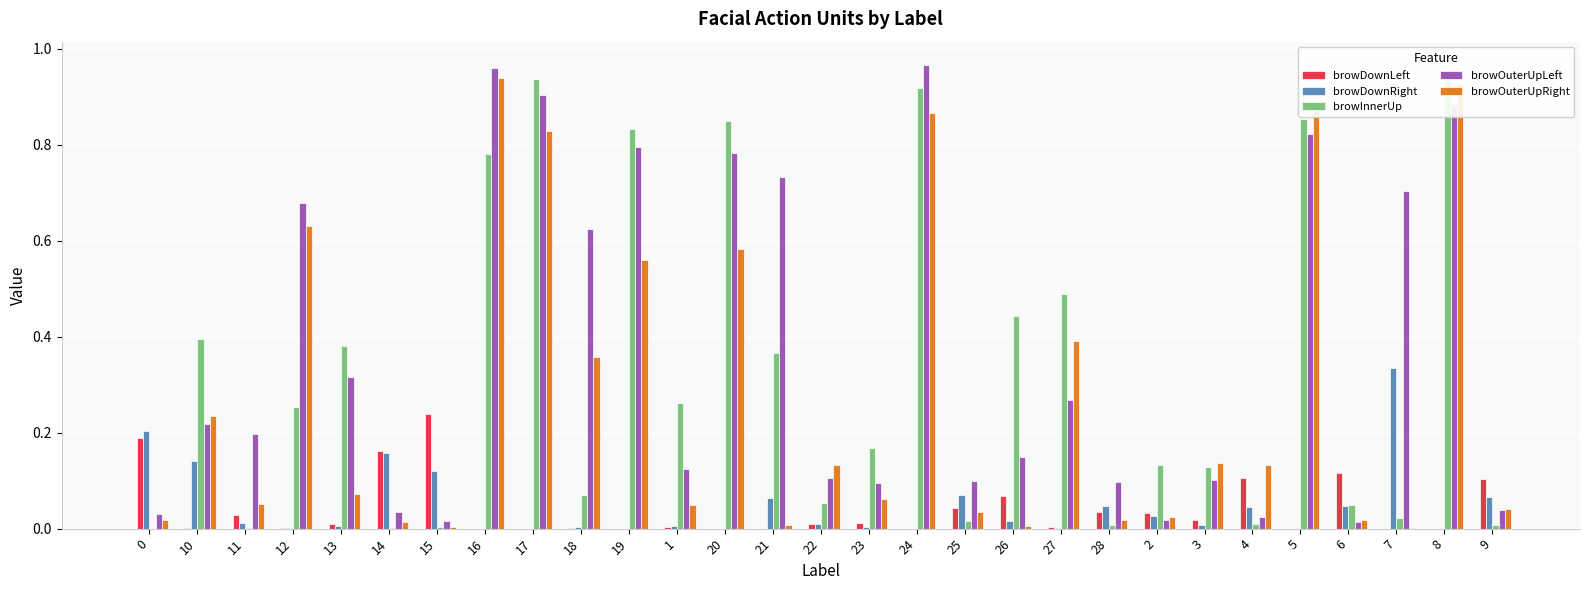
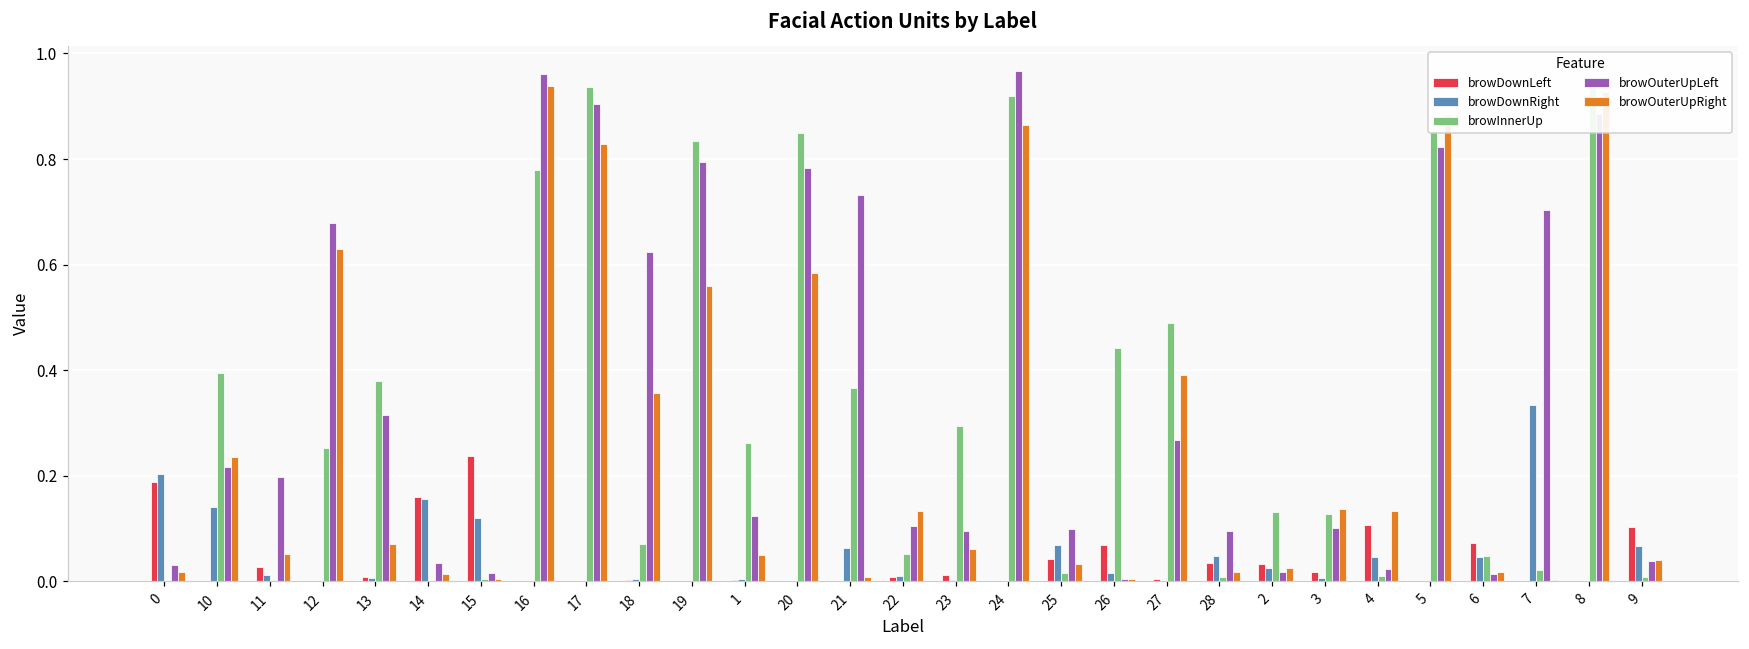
  {
    "browDownLeft": {
      "0": 0.19,
      "11": 0.03,
      "13": 0.01,
      "14": 0.16,
      "15": 0.24,
      "22": 0.01,
      "23": 0.01,
      "25": 0.04,
      "26": 0.07,
      "28": 0.03,
      "2": 0.03,
      "3": 0.02,
      "4": 0.11,
-     "6": 0.12,
+     "6": 0.07,
      "9": 0.10
    },
    "browDownRight": {
      "0": 0.20,
      "10": 0.14,
      "11": 0.01,
      "13": 0.01,
      "14": 0.16,
      "15": 0.12,
      "21": 0.06,
      "22": 0.01,
      "25": 0.07,
      "26": 0.02,
      "28": 0.05,
      "2": 0.03,
      "3": 0.01,
      "4": 0.05,
      "6": 0.05,
      "7": 0.33,
      "9": 0.07
    },
    "browInnerUp": {
      "10": 0.39,
      "12": 0.25,
      "13": 0.38,
      "16": 0.78,
      "17": 0.94,
      "18": 0.07,
      "19": 0.83,
      "1": 0.26,
      "20": 0.85,
      "21": 0.37,
      "22": 0.05,
-     "23": 0.17,
+     "23": 0.29,
      "24": 0.92,
      "25": 0.02,
      "26": 0.44,
      "27": 0.49,
      "28": 0.01,
      "2": 0.13,
      "3": 0.13,
      "4": 0.01,
      "5": 0.85,
      "6": 0.05,
      "7": 0.02,
      "9": 0.01
    },
    "browOuterUpLeft": {
      "0": 0.03,
      "10": 0.22,
      "11": 0.20,
      "12": 0.68,
      "13": 0.32,
      "14": 0.04,
      "15": 0.02,
      "16": 0.96,
      "17": 0.90,
      "18": 0.62,
      "19": 0.80,
      "1": 0.12,
      "20": 0.78,
      "21": 0.73,
      "22": 0.11,
      "23": 0.10,
      "24": 0.97,
      "25": 0.10,
-     "26": 0.15,
+     "26": 0.01,
      "27": 0.27,
      "28": 0.10,
      "2": 0.02,
      "3": 0.10,
      "4": 0.02,
      "5": 0.82,
      "6": 0.01,
      "7": 0.70,
      "9": 0.04
    }
  }
